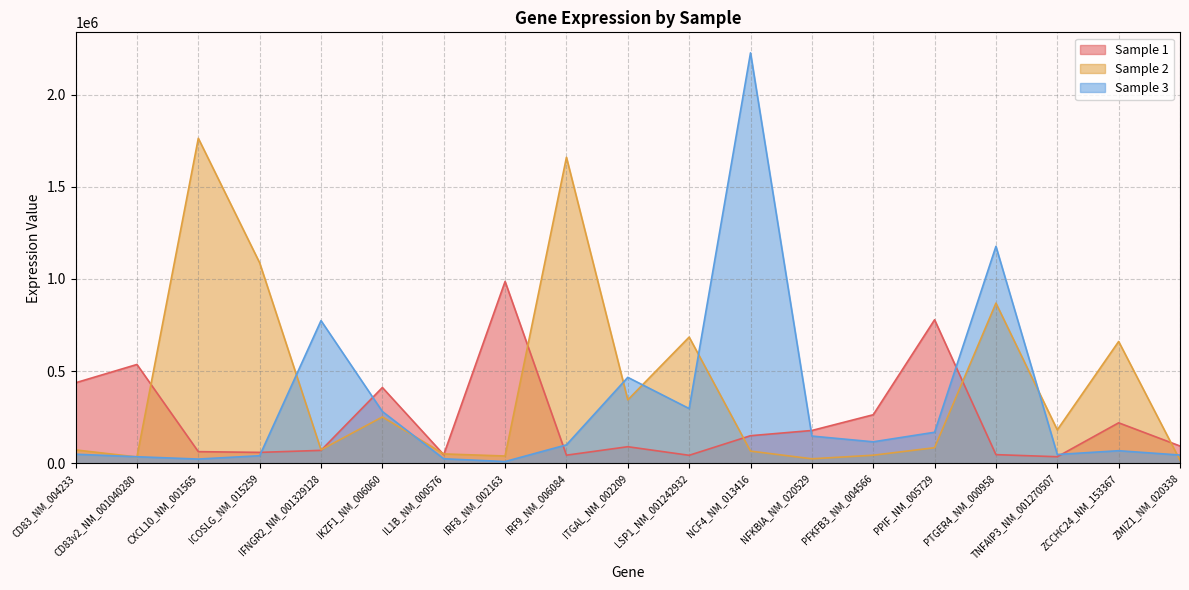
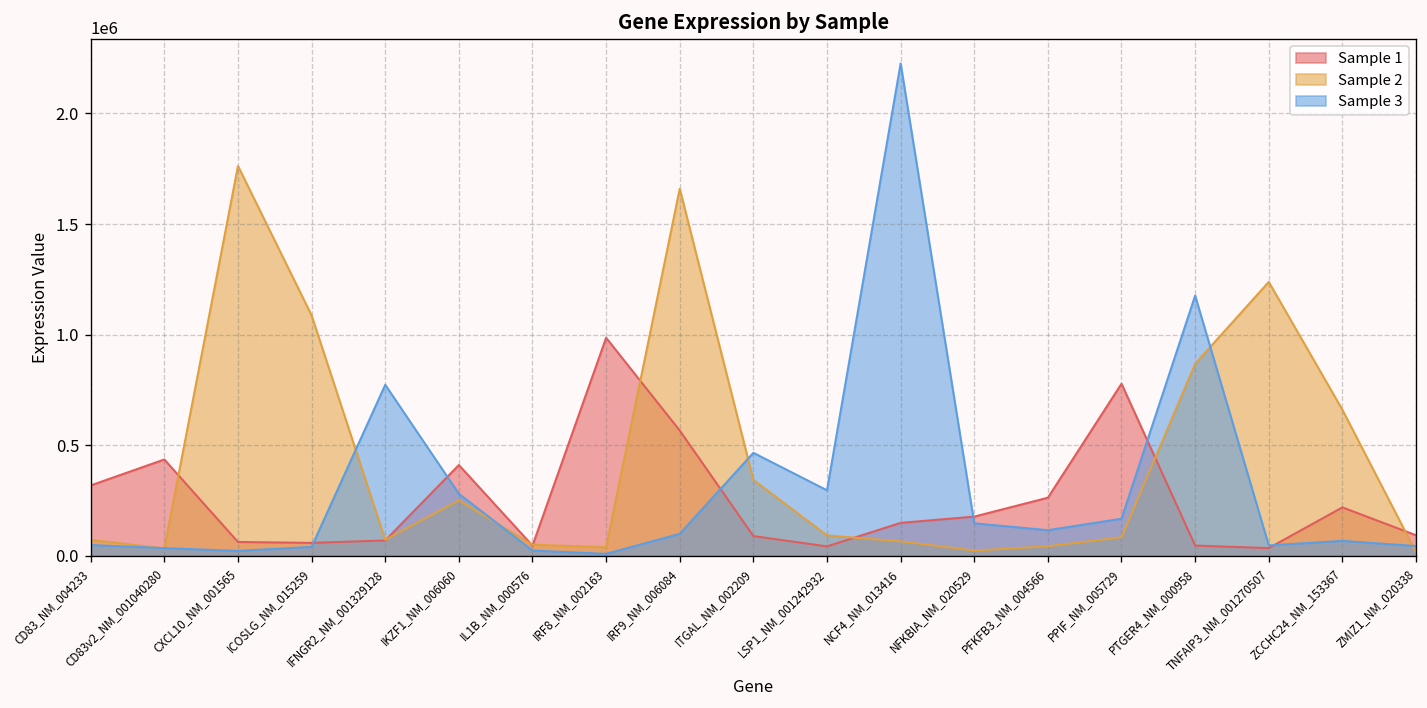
  {
    "Sample 1": {
-     "CD83_NM_004233": 440000,
-     "CD83v2_NM_001040280": 540000,
+     "CD83_NM_004233": 320000,
+     "CD83v2_NM_001040280": 440000,
      "CXCL10_NM_001565": 60000,
      "ICOSLG_NM_015259": 60000,
      "IKZF1_NM_006060": 410000,
      "IRF8_NM_002163": 990000,
-     "IRF9_NM_006084": 40000,
+     "IRF9_NM_006084": 570000,
      "ITGAL_NM_002209": 90000,
      "LSP1_NM_001242932": 40000,
      "NCF4_NM_013416": 150000,
      "NFKBIA_NM_020529": 180000,
      "PFKFB3_NM_004566": 260000,
      "PPIF_NM_005729": 780000,
      "PTGER4_NM_000958": 50000,
      "ZCCHC24_NM_153367": 220000,
      "ZMIZ1_NM_020338": 90000
    },
    "Sample 2": {
      "CD83_NM_004233": 70000,
      "CXCL10_NM_001565": 1760000,
      "ICOSLG_NM_015259": 1090000,
      "IKZF1_NM_006060": 250000,
      "IRF8_NM_002163": 40000,
      "IRF9_NM_006084": 1660000,
      "ITGAL_NM_002209": 340000,
-     "LSP1_NM_001242932": 680000,
+     "LSP1_NM_001242932": 90000,
      "NCF4_NM_013416": 70000,
      "NFKBIA_NM_020529": 20000,
      "PFKFB3_NM_004566": 40000,
      "PPIF_NM_005729": 80000,
      "PTGER4_NM_000958": 870000,
-     "TNFAIP3_NM_001270507": 180000,
+     "TNFAIP3_NM_001270507": 1240000,
      "ZCCHC24_NM_153367": 660000,
      "ZMIZ1_NM_020338": 20000
    },
    "Sample 3": {
      "CD83_NM_004233": 50000,
      "CXCL10_NM_001565": 20000,
      "ICOSLG_NM_015259": 40000,
      "IFNGR2_NM_001329128": 770000,
      "IKZF1_NM_006060": 280000,
      "IL1B_NM_000576": 20000,
      "IRF8_NM_002163": 10000,
      "IRF9_NM_006084": 100000,
      "ITGAL_NM_002209": 470000,
      "LSP1_NM_001242932": 300000,
      "NCF4_NM_013416": 2230000,
      "NFKBIA_NM_020529": 150000,
      "PFKFB3_NM_004566": 120000,
      "PPIF_NM_005729": 170000,
      "PTGER4_NM_000958": 1180000,
      "ZCCHC24_NM_153367": 70000,
      "ZMIZ1_NM_020338": 40000
    }
  }
